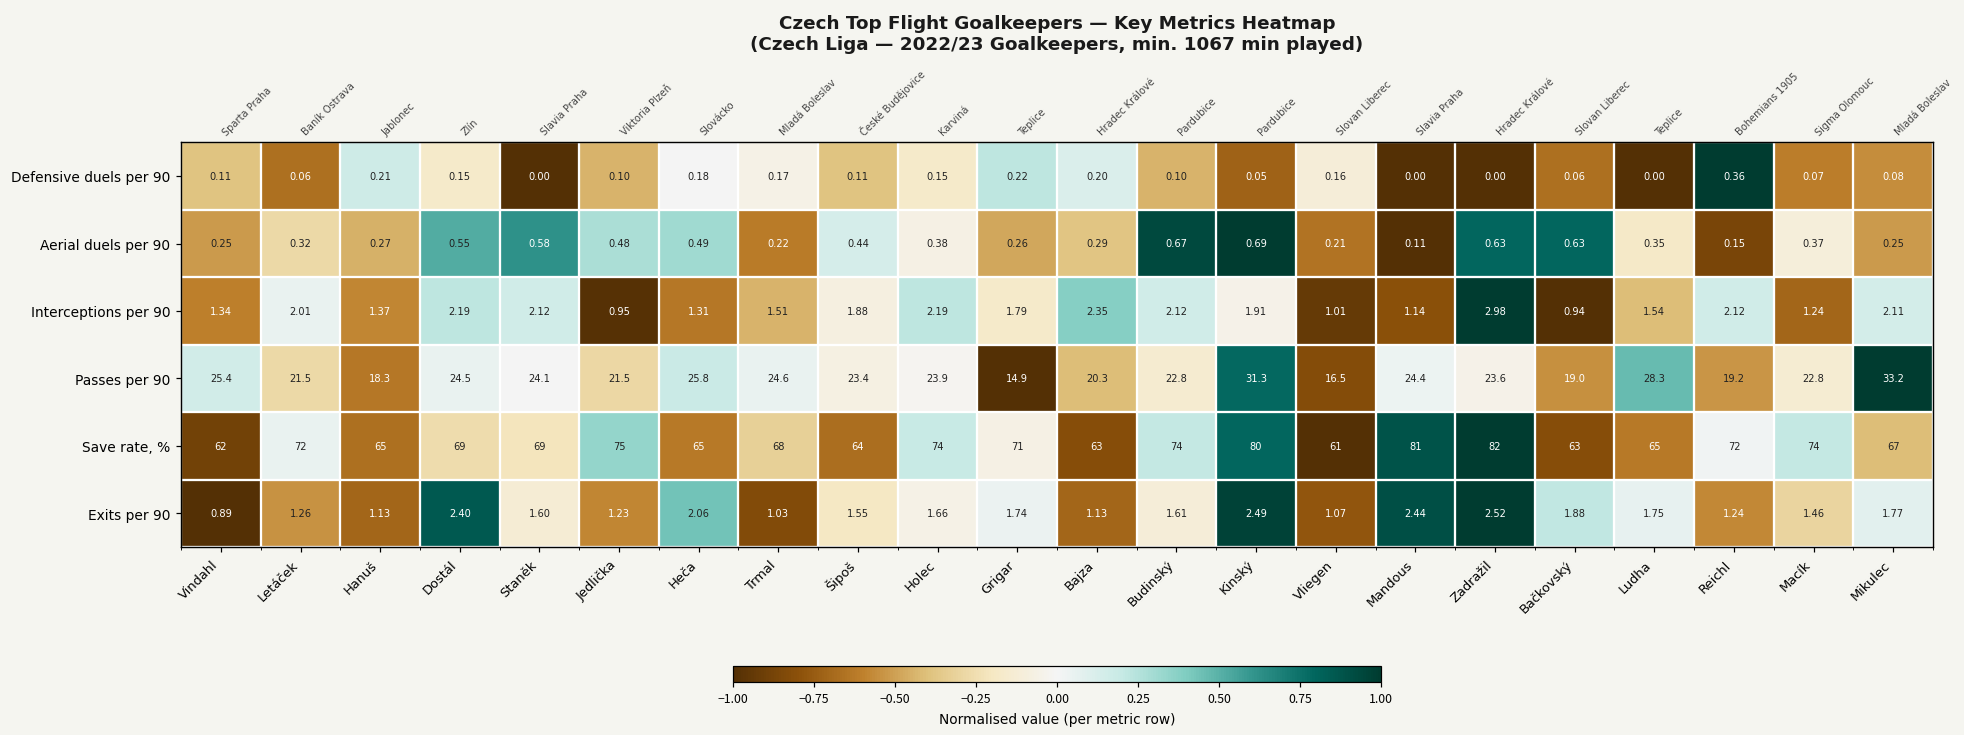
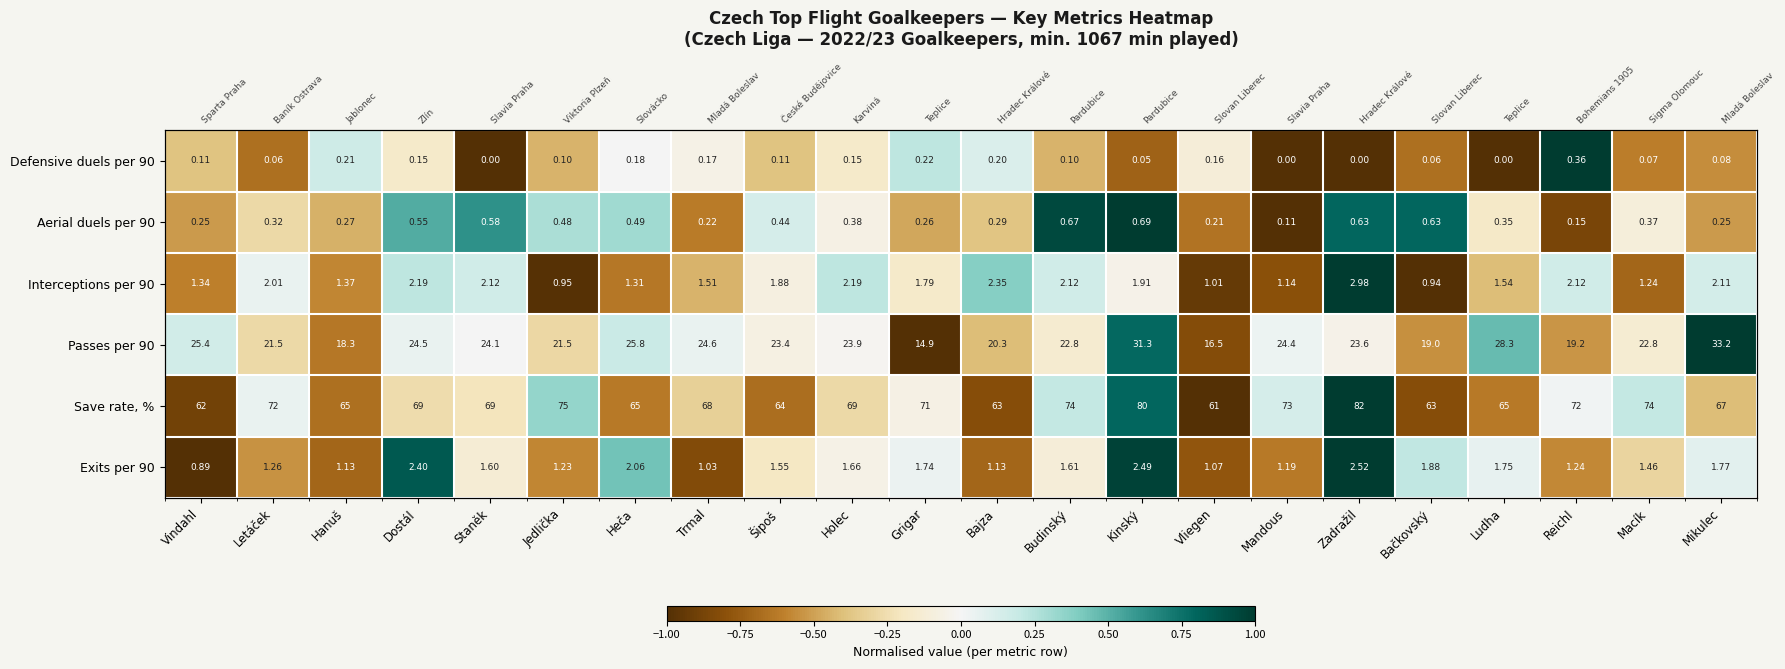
  {
    "Defensive duels per 90": {
      "Vindahl": 0.11,
      "Letáček": 0.06,
      "Hanuš": 0.21,
      "Dostál": 0.15,
      "Staněk": 0.00,
      "Jedlička": 0.10,
      "Heča": 0.18,
      "Trmal": 0.17,
      "Šipoš": 0.11,
      "Holec": 0.15,
      "Grigar": 0.22,
      "Bajza": 0.20,
      "Budinský": 0.10,
      "Kinský": 0.05,
      "Vliegen": 0.16,
      "Mandous": 0.00,
      "Zadražil": 0.00,
      "Bačkovský": 0.06,
      "Ludha": 0.00,
      "Reichl": 0.36,
      "Macík": 0.07,
      "Mikulec": 0.08
    },
    "Aerial duels per 90": {
      "Vindahl": 0.25,
      "Letáček": 0.32,
      "Hanuš": 0.27,
      "Dostál": 0.55,
      "Staněk": 0.58,
      "Jedlička": 0.48,
      "Heča": 0.49,
      "Trmal": 0.22,
      "Šipoš": 0.44,
      "Holec": 0.38,
      "Grigar": 0.26,
      "Bajza": 0.29,
      "Budinský": 0.67,
      "Kinský": 0.69,
      "Vliegen": 0.21,
      "Mandous": 0.11,
      "Zadražil": 0.63,
      "Bačkovský": 0.63,
      "Ludha": 0.35,
      "Reichl": 0.15,
      "Macík": 0.37,
      "Mikulec": 0.25
    },
    "Interceptions per 90": {
      "Vindahl": 1.34,
      "Letáček": 2.01,
      "Hanuš": 1.37,
      "Dostál": 2.19,
      "Staněk": 2.12,
      "Jedlička": 0.95,
      "Heča": 1.31,
      "Trmal": 1.51,
      "Šipoš": 1.88,
      "Holec": 2.19,
      "Grigar": 1.79,
      "Bajza": 2.35,
      "Budinský": 2.12,
      "Kinský": 1.91,
      "Vliegen": 1.01,
      "Mandous": 1.14,
      "Zadražil": 2.98,
      "Bačkovský": 0.94,
      "Ludha": 1.54,
      "Reichl": 2.12,
      "Macík": 1.24,
      "Mikulec": 2.11
    },
    "Passes per 90": {
      "Vindahl": 25.4,
      "Letáček": 21.5,
      "Hanuš": 18.3,
      "Dostál": 24.5,
      "Staněk": 24.1,
      "Jedlička": 21.5,
      "Heča": 25.8,
      "Trmal": 24.6,
      "Šipoš": 23.4,
      "Holec": 23.9,
      "Grigar": 14.9,
      "Bajza": 20.3,
      "Budinský": 22.8,
      "Kinský": 31.3,
      "Vliegen": 16.5,
      "Mandous": 24.4,
      "Zadražil": 23.6,
      "Bačkovský": 19.0,
      "Ludha": 28.3,
      "Reichl": 19.2,
      "Macík": 22.8,
      "Mikulec": 33.2
    },
    "Save rate, %": {
      "Vindahl": 62,
      "Letáček": 72,
      "Hanuš": 65,
      "Dostál": 69,
      "Staněk": 69,
      "Jedlička": 75,
      "Heča": 65,
      "Trmal": 68,
      "Šipoš": 64,
-     "Holec": 74,
+     "Holec": 69,
      "Grigar": 71,
      "Bajza": 63,
      "Budinský": 74,
      "Kinský": 80,
      "Vliegen": 61,
-     "Mandous": 81,
+     "Mandous": 73,
      "Zadražil": 82,
      "Bačkovský": 63,
      "Ludha": 65,
      "Reichl": 72,
      "Macík": 74,
      "Mikulec": 67
    },
    "Exits per 90": {
      "Vindahl": 0.89,
      "Letáček": 1.26,
      "Hanuš": 1.13,
      "Dostál": 2.40,
      "Staněk": 1.60,
      "Jedlička": 1.23,
      "Heča": 2.06,
      "Trmal": 1.03,
      "Šipoš": 1.55,
      "Holec": 1.66,
      "Grigar": 1.74,
      "Bajza": 1.13,
      "Budinský": 1.61,
      "Kinský": 2.49,
      "Vliegen": 1.07,
-     "Mandous": 2.44,
+     "Mandous": 1.19,
      "Zadražil": 2.52,
      "Bačkovský": 1.88,
      "Ludha": 1.75,
      "Reichl": 1.24,
      "Macík": 1.46,
      "Mikulec": 1.77
    }
  }
